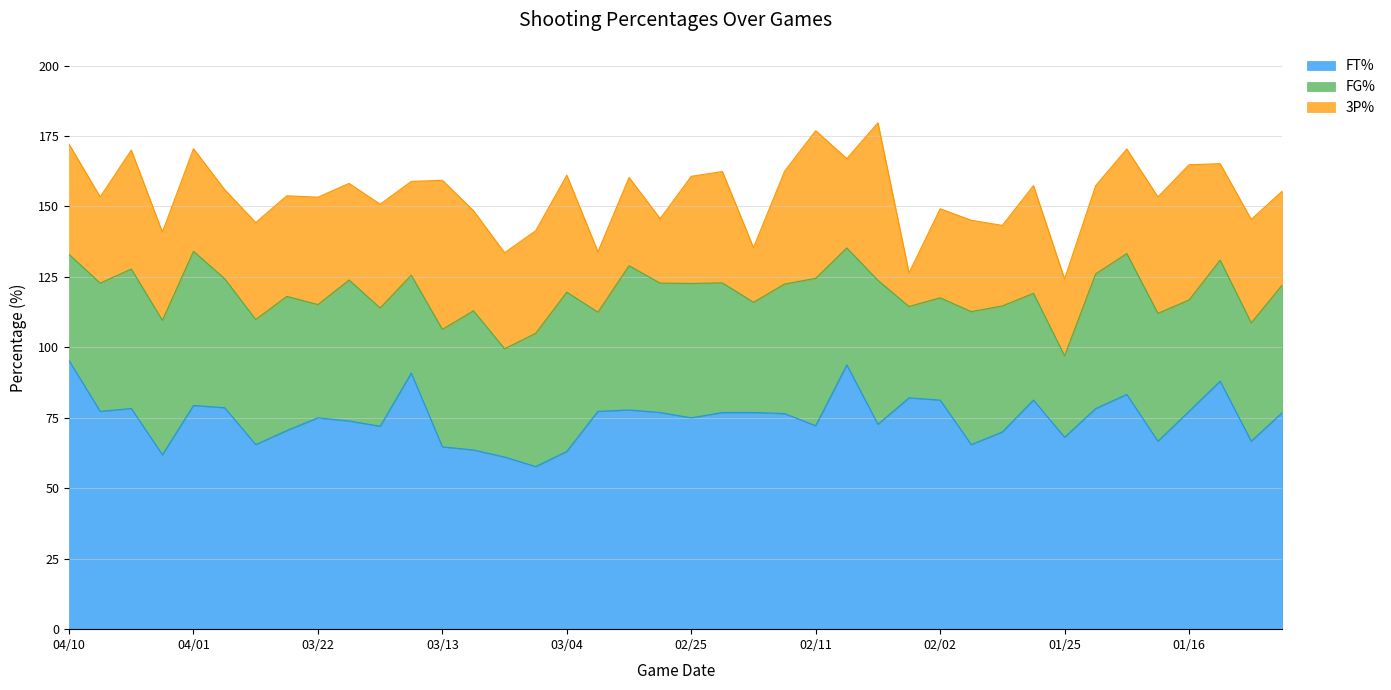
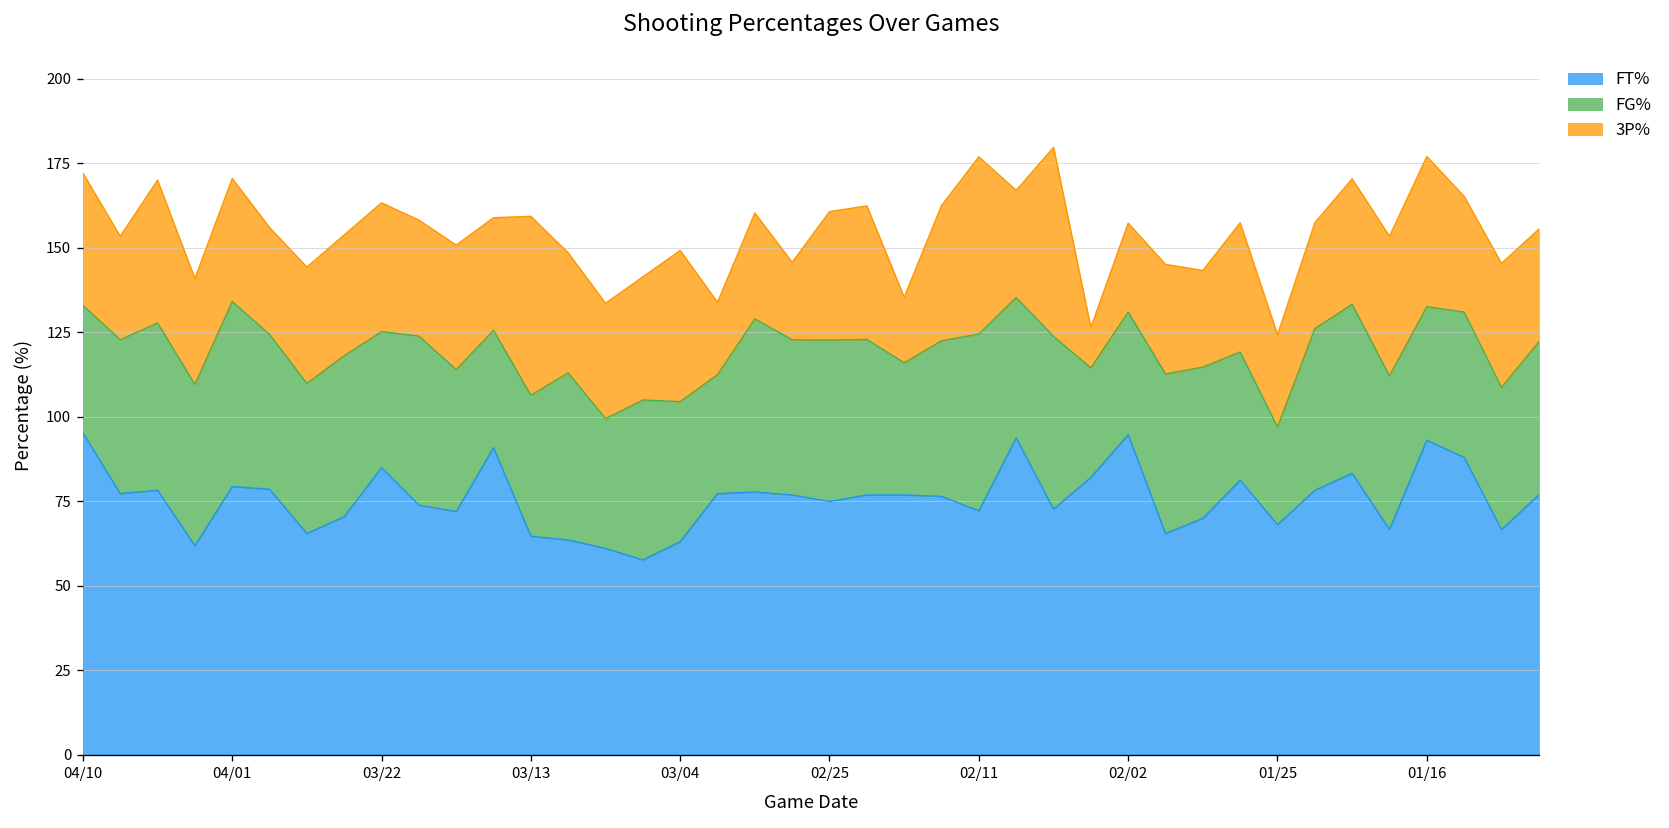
  {
    "FT%": {
      "04/10": 95,
      "04/01": 79,
-     "03/22": 75,
+     "03/22": 85,
      "03/13": 65,
      "03/04": 63,
      "02/25": 75,
      "02/11": 72,
-     "02/02": 81,
+     "02/02": 95,
      "01/25": 68,
-     "01/16": 77
+     "01/16": 93
    },
    "FG%": {
      "04/10": 38,
      "04/01": 55,
      "03/22": 40,
      "03/13": 42,
-     "03/04": 56,
+     "03/04": 41,
      "02/25": 48,
      "02/11": 52,
      "02/02": 36,
      "01/25": 29,
      "01/16": 40
    },
    "3P%": {
      "04/10": 39,
      "04/01": 36,
      "03/22": 38,
      "03/13": 53,
-     "03/04": 42,
+     "03/04": 45,
      "02/25": 38,
      "02/11": 52,
-     "02/02": 32,
+     "02/02": 26,
      "01/25": 27,
-     "01/16": 48
+     "01/16": 44
    }
  }
